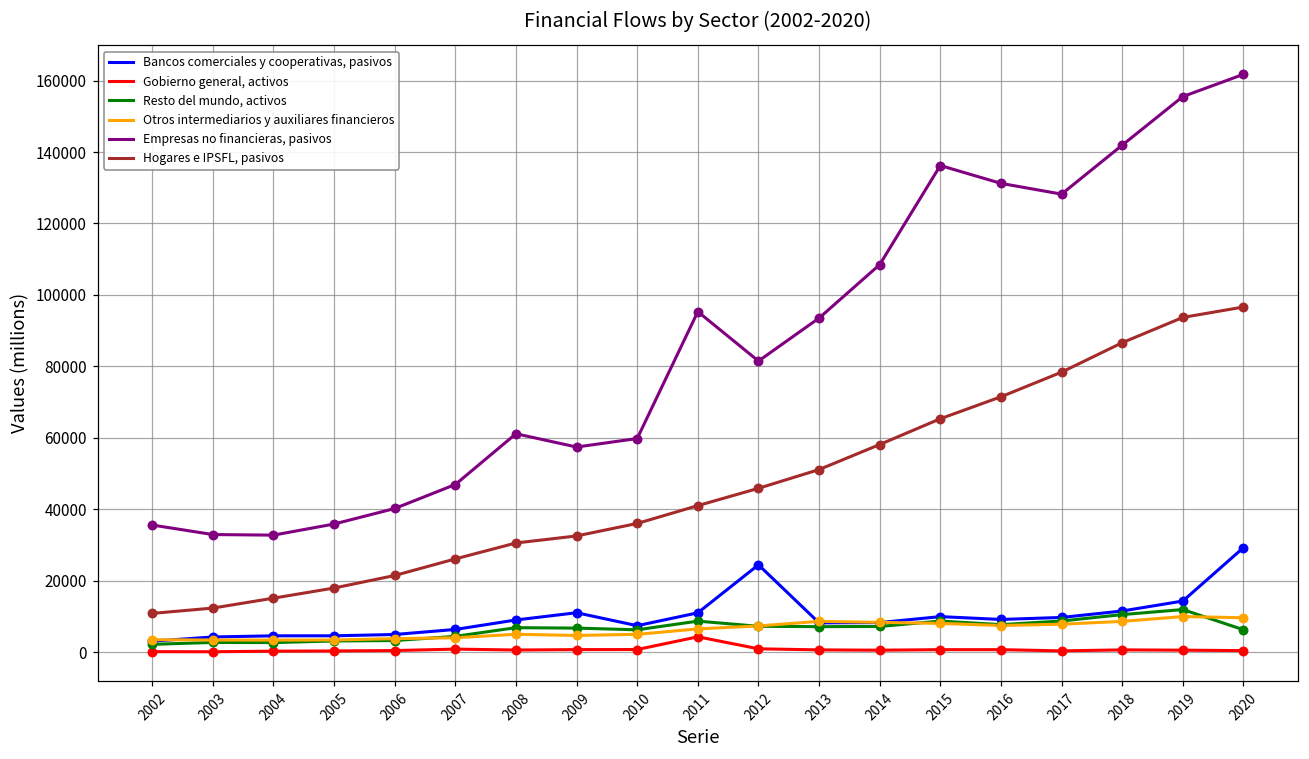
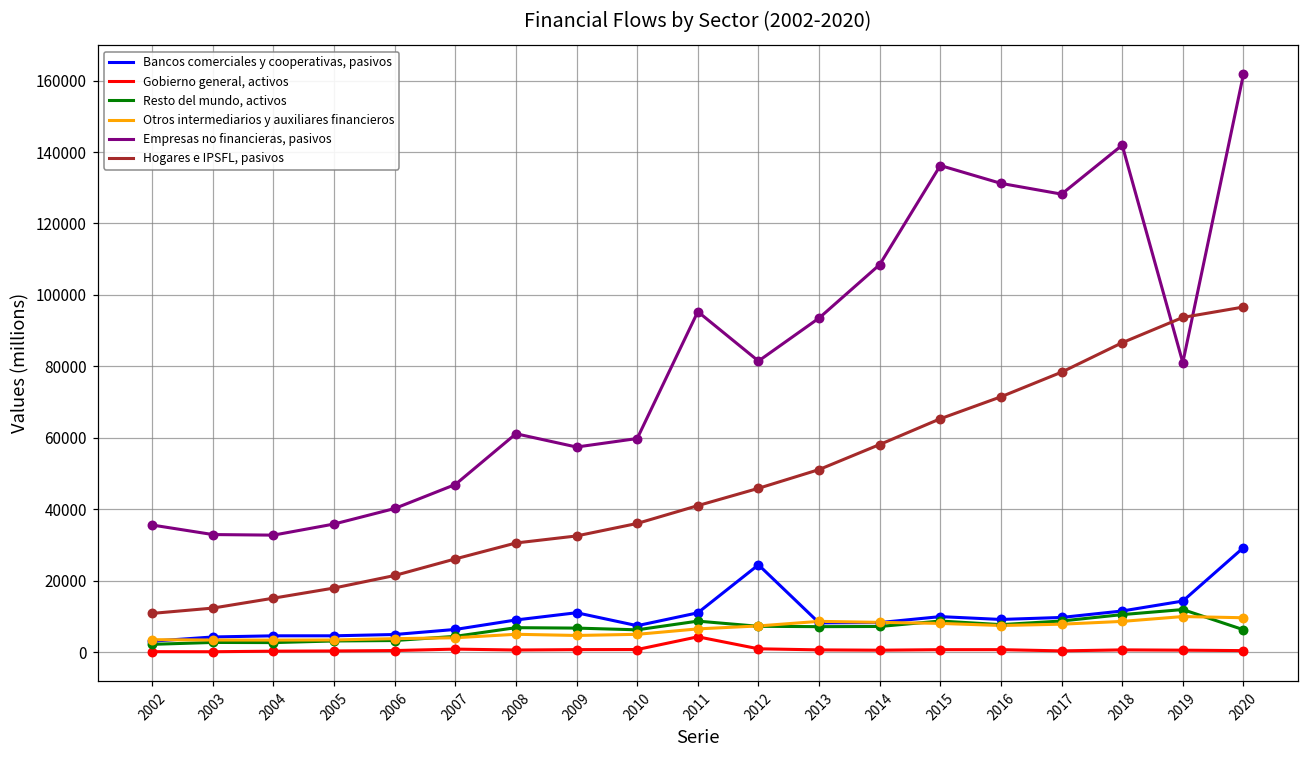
  {
    "Bancos comerciales y cooperativas, pasivos": {
      "2003": 4000,
      "2004": 5000,
      "2005": 5000,
      "2006": 5000,
      "2007": 6000,
      "2008": 9000,
      "2009": 11000,
      "2010": 7000,
      "2011": 11000,
      "2012": 25000,
      "2015": 10000,
      "2016": 9000,
      "2017": 10000,
      "2018": 12000,
      "2019": 14000,
      "2020": 29000
    },
    "Gobierno general, activos": {
      "2002": 0,
      "2003": 0,
      "2004": 0,
      "2005": 0,
      "2006": 1000,
      "2007": 1000,
      "2008": 1000,
      "2009": 1000,
      "2010": 1000,
      "2011": 4000,
      "2012": 1000,
      "2013": 1000,
      "2014": 1000,
      "2015": 1000,
      "2016": 1000,
      "2017": 0,
      "2018": 1000,
      "2019": 1000,
      "2020": 1000
    },
    "Resto del mundo, activos": {
      "2002": 2000,
      "2008": 7000,
      "2009": 7000,
      "2010": 6000,
      "2011": 9000,
      "2013": 7000,
      "2014": 7000,
      "2017": 9000,
      "2018": 11000,
      "2019": 12000,
      "2020": 6000
    },
    "Otros intermediarios y auxiliares financieros": {
      "2008": 5000,
      "2009": 5000,
      "2010": 5000,
      "2011": 7000,
      "2017": 8000,
      "2018": 9000,
      "2019": 10000,
      "2020": 10000
    },
    "Empresas no financieras, pasivos": {
      "2002": 36000,
      "2003": 33000,
      "2004": 33000,
      "2005": 36000,
      "2006": 40000,
      "2007": 47000,
      "2008": 61000,
      "2009": 57000,
      "2010": 60000,
      "2011": 95000,
      "2012": 82000,
      "2013": 94000,
      "2014": 108000,
      "2015": 136000,
      "2016": 131000,
      "2017": 128000,
      "2018": 142000,
-     "2019": 156000,
+     "2019": 81000,
      "2020": 162000
    },
    "Hogares e IPSFL, pasivos": {
      "2002": 11000,
      "2003": 12000,
      "2004": 15000,
      "2005": 18000,
      "2006": 22000,
      "2007": 26000,
      "2008": 31000,
      "2009": 33000,
      "2010": 36000,
      "2011": 41000,
      "2012": 46000,
      "2013": 51000,
      "2014": 58000,
      "2015": 65000,
      "2016": 72000,
      "2017": 78000,
      "2018": 87000,
      "2019": 94000,
      "2020": 97000
    }
  }
